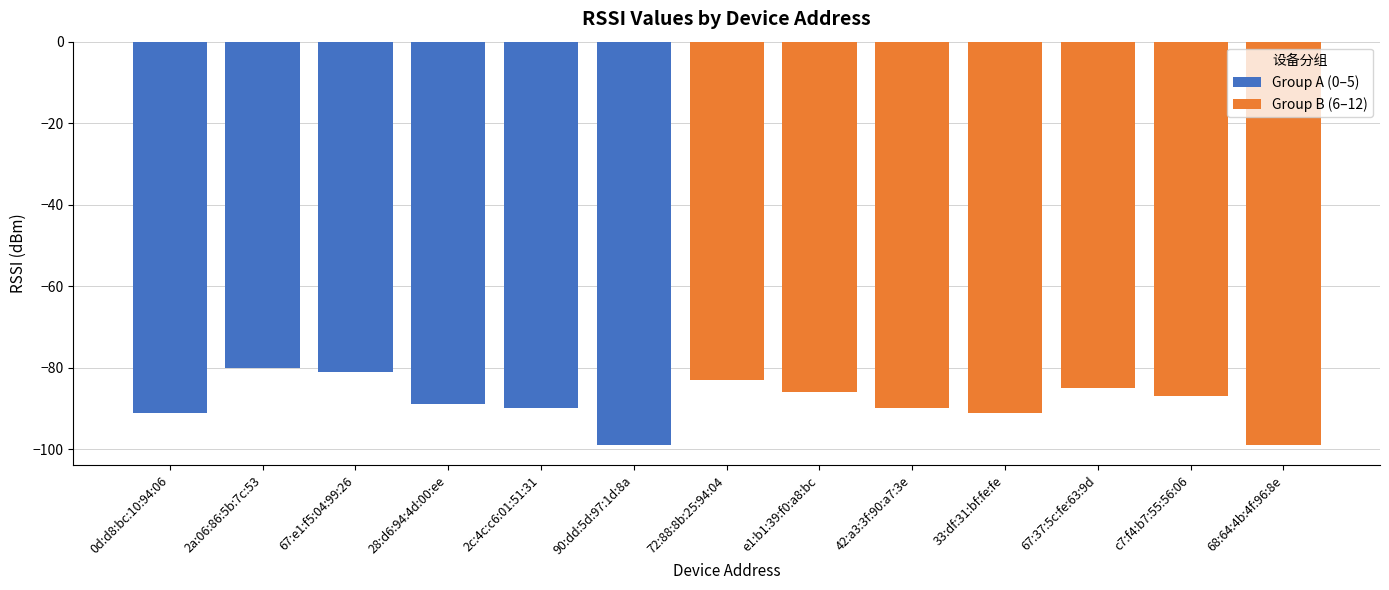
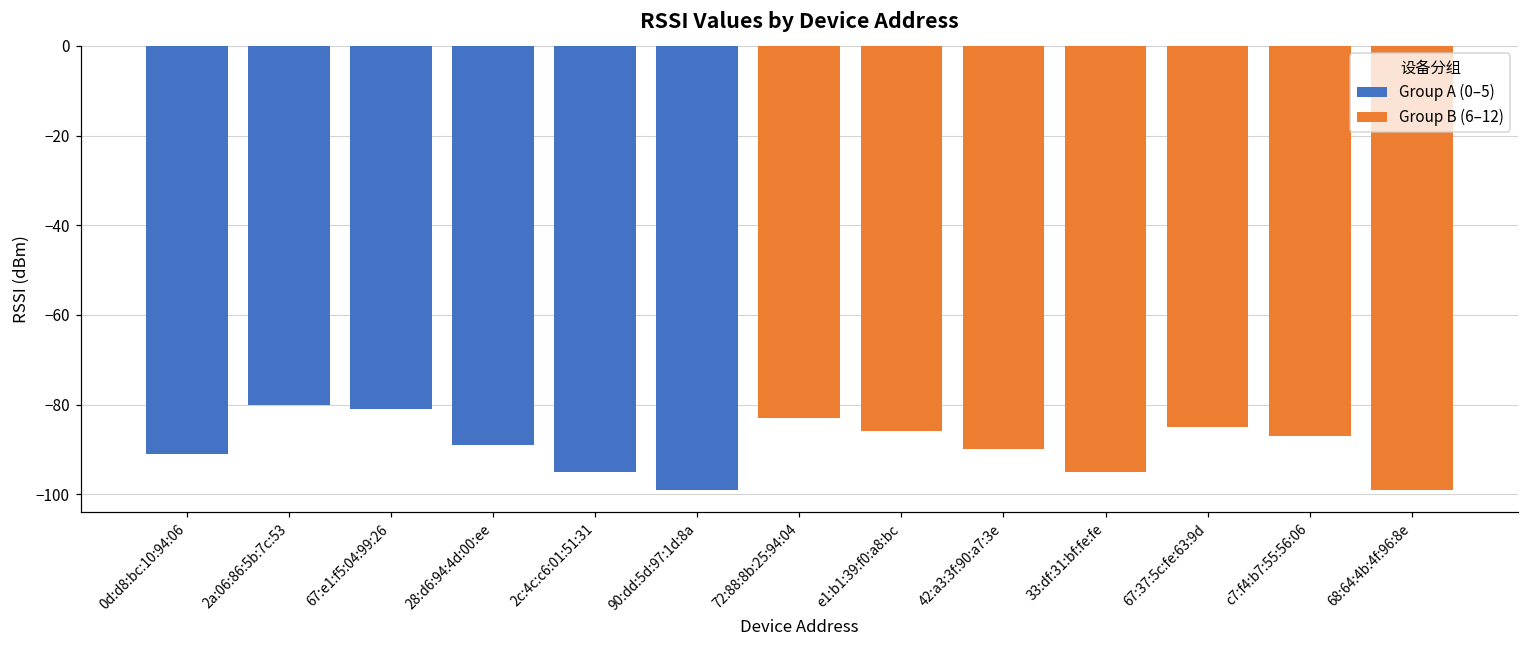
  {
    "Group A (0–5)": {
      "0d:d8:bc:10:94:06": -91,
      "2a:06:86:5b:7c:53": -80,
      "67:e1:f5:04:99:26": -81,
      "28:d6:94:4d:00:ee": -89,
-     "2c:4c:c6:01:51:31": -90,
+     "2c:4c:c6:01:51:31": -95,
      "90:dd:5d:97:1d:8a": -99
    },
    "Group B (6–12)": {
      "72:88:8b:25:94:04": -83,
      "e1:b1:39:f0:a8:bc": -86,
      "42:a3:3f:90:a7:3e": -90,
-     "33:df:31:bf:fe:fe": -91,
+     "33:df:31:bf:fe:fe": -95,
      "67:37:5c:fe:63:9d": -85,
      "c7:f4:b7:55:56:06": -87,
      "68:64:4b:4f:96:8e": -99
    }
  }
